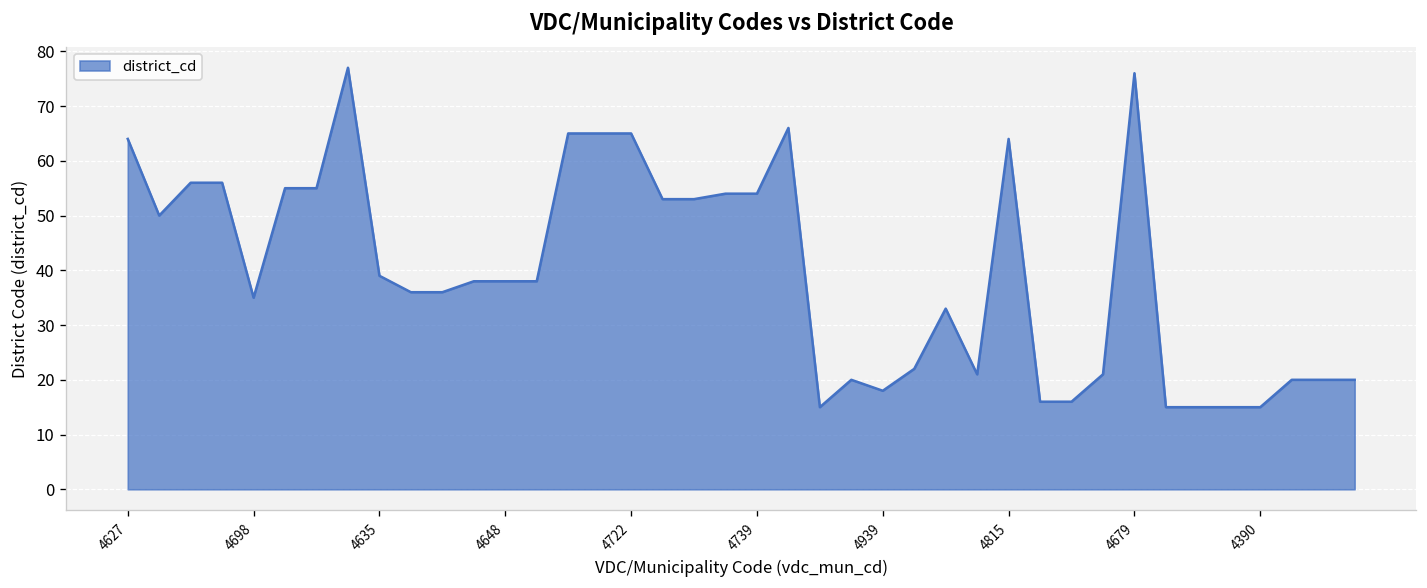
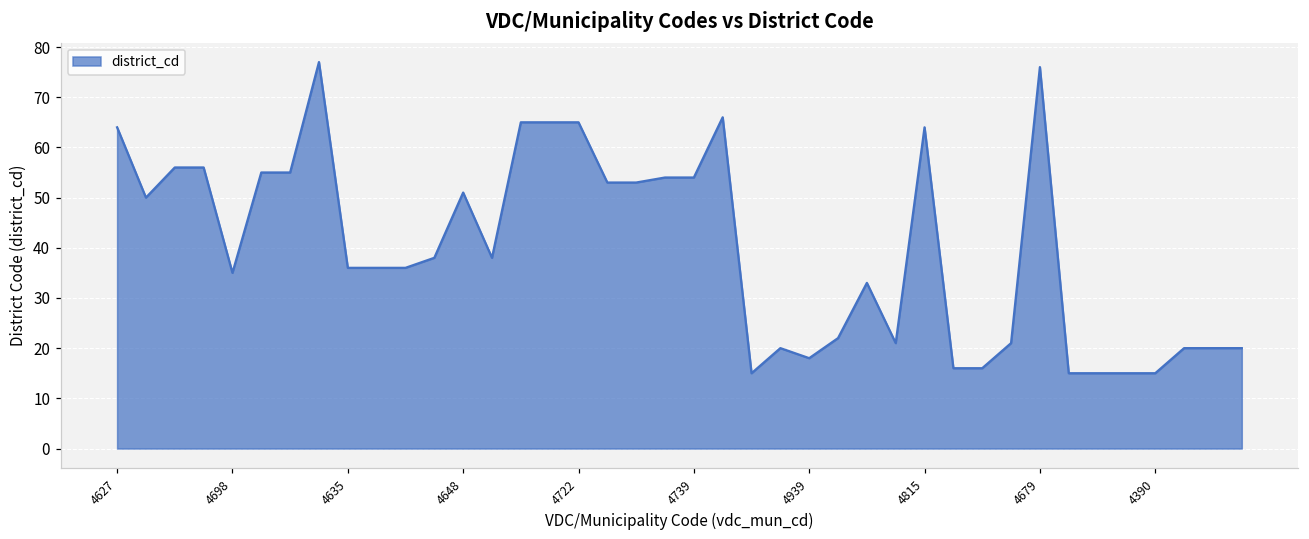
  {
    "4627": 64,
    "4698": 35,
-   "4635": 39,
-   "4648": 38,
+   "4635": 36,
+   "4648": 51,
    "4722": 65,
    "4739": 54,
    "4939": 18,
    "4815": 64,
    "4679": 76,
    "4390": 15
  }
